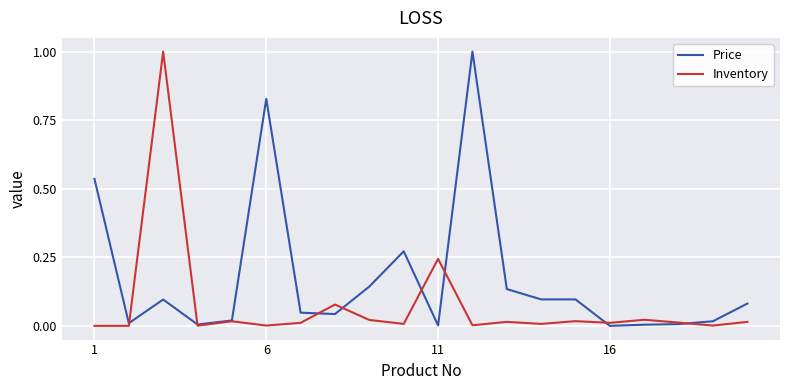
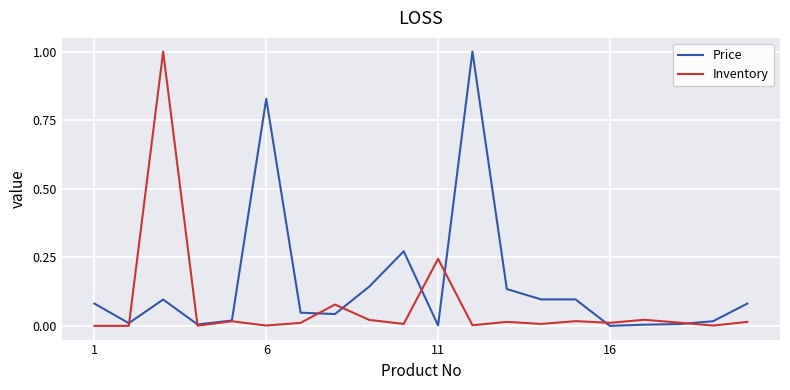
  {
    "Price": {
-     "1": 0.54,
+     "1": 0.08,
      "6": 0.83,
      "11": 0.00,
      "16": 0.00
    },
    "Inventory": {
      "1": 0.00,
      "6": 0.00,
      "11": 0.24,
      "16": 0.01
    }
  }
